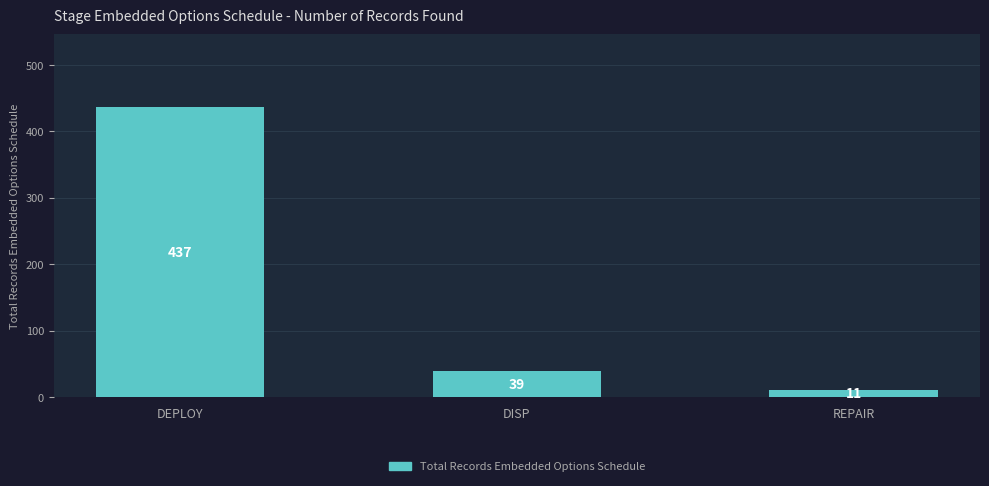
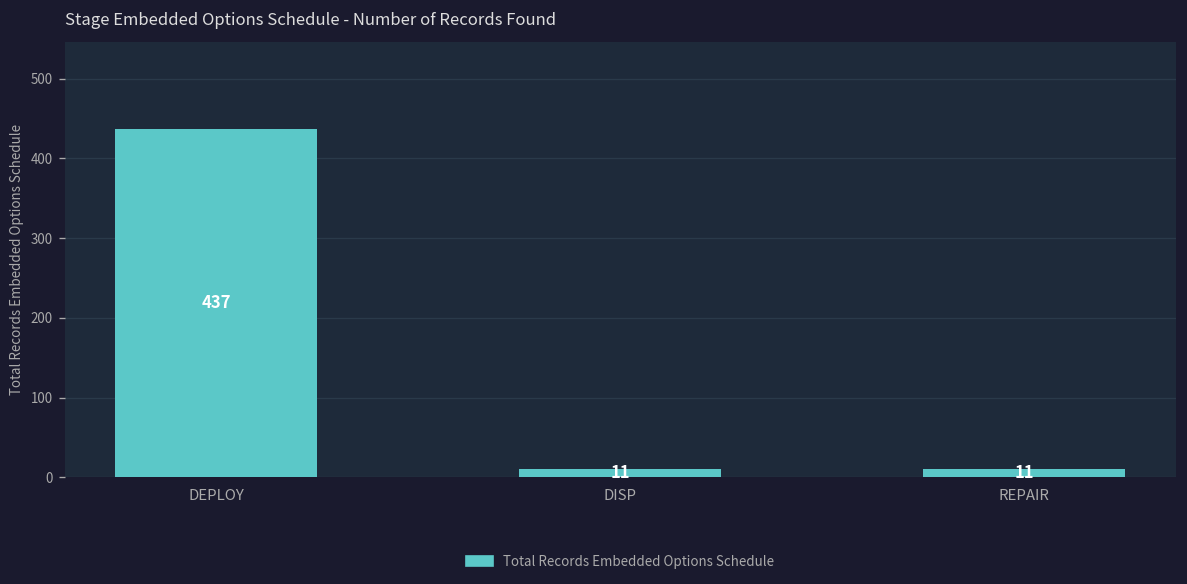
  {
    "DEPLOY": 437,
-   "DISP": 39,
+   "DISP": 11,
    "REPAIR": 11
  }
